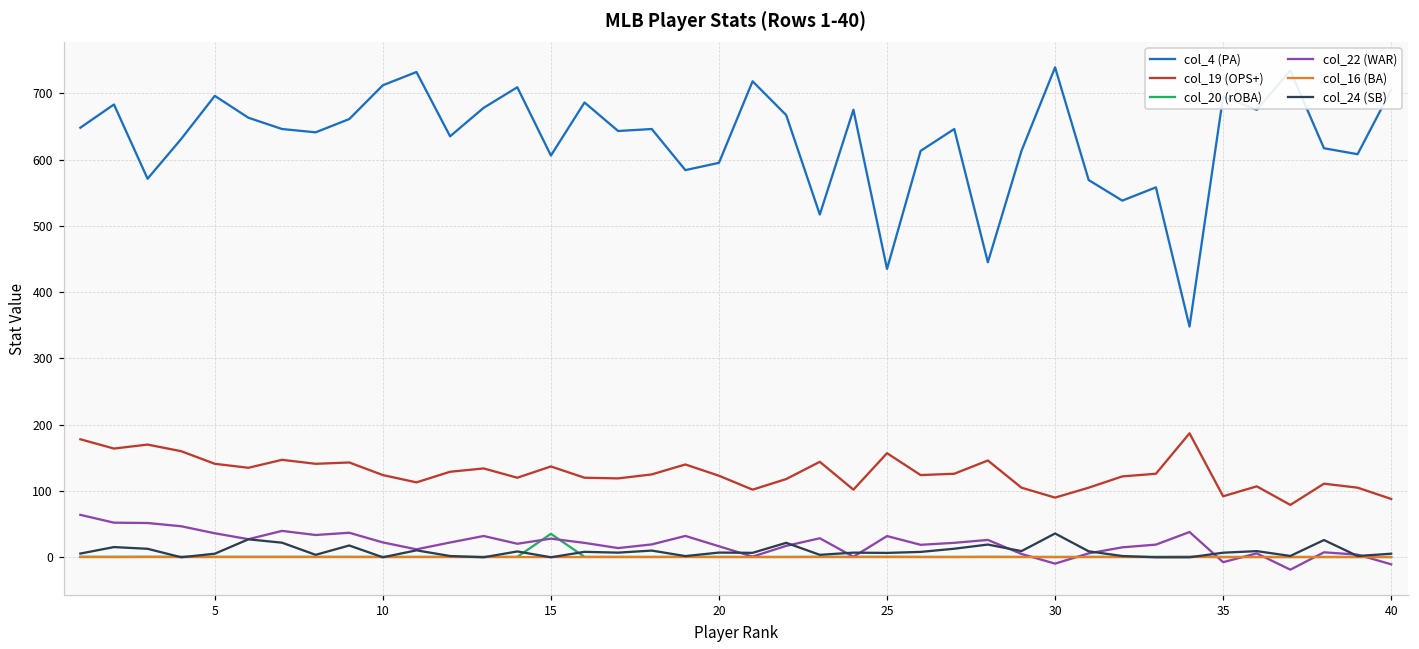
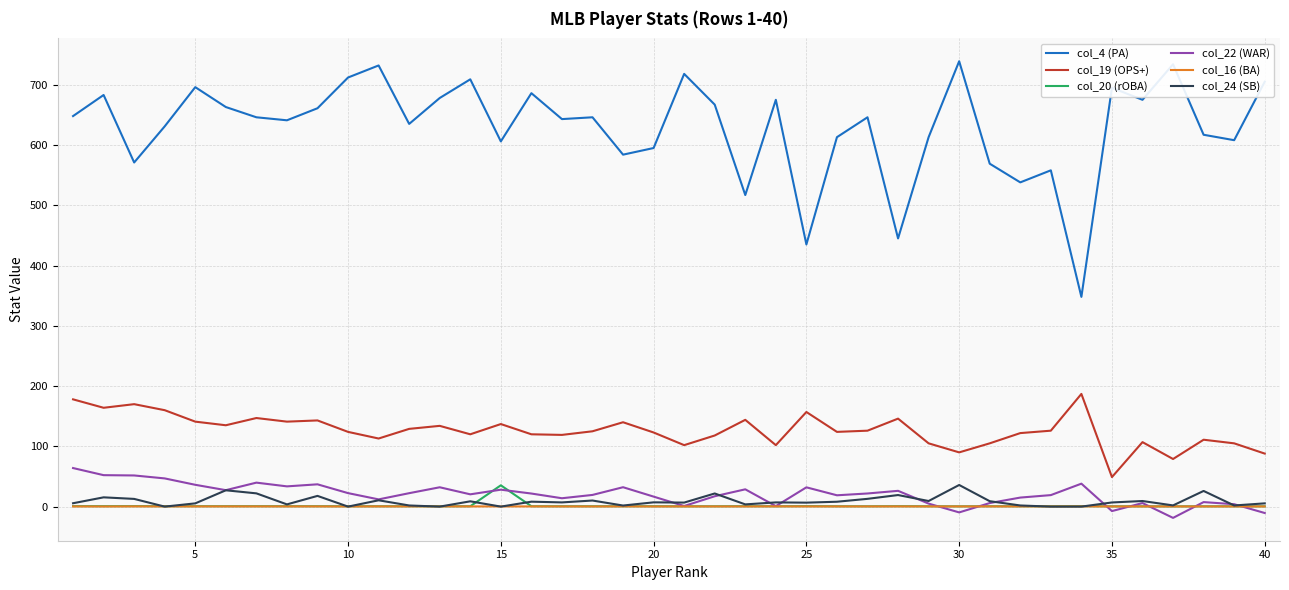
  {
    "col_4 (PA)": {
      "5": 700,
      "10": 710,
      "15": 610,
      "20": 600,
      "25": 440,
      "30": 740
    },
    "col_19 (OPS+)": {
      "5": 140,
      "10": 120,
      "15": 140,
      "20": 120,
      "25": 160,
      "30": 90,
-     "35": 90,
+     "35": 50,
      "40": 90
    },
    "col_20 (rOBA)": {
      "15": 40
    },
    "col_22 (WAR)": {
      "5": 40,
      "10": 20,
      "15": 30,
      "20": 20,
      "25": 30,
      "30": -10,
      "35": -10,
      "40": -10
    },
    "col_24 (SB)": {
      "5": 10,
      "20": 10,
      "25": 10,
      "30": 40,
      "35": 10,
      "40": 10
    }
  }
